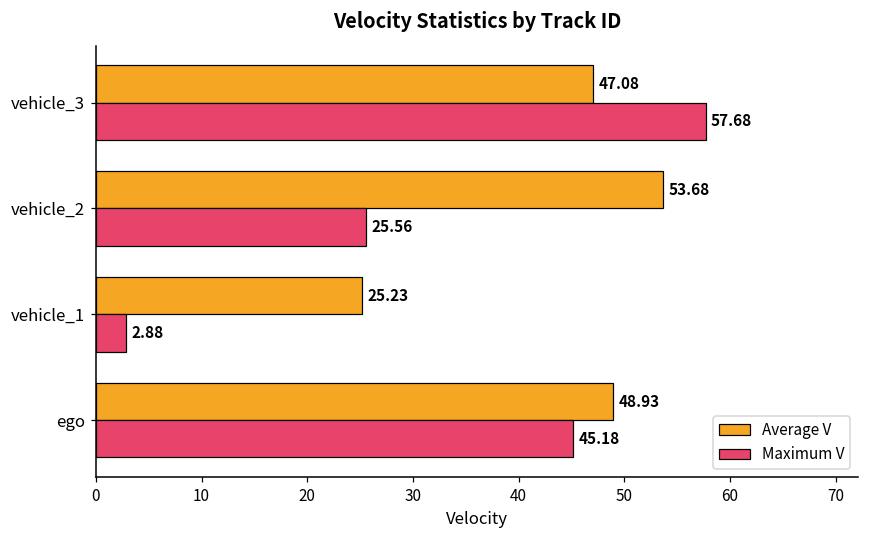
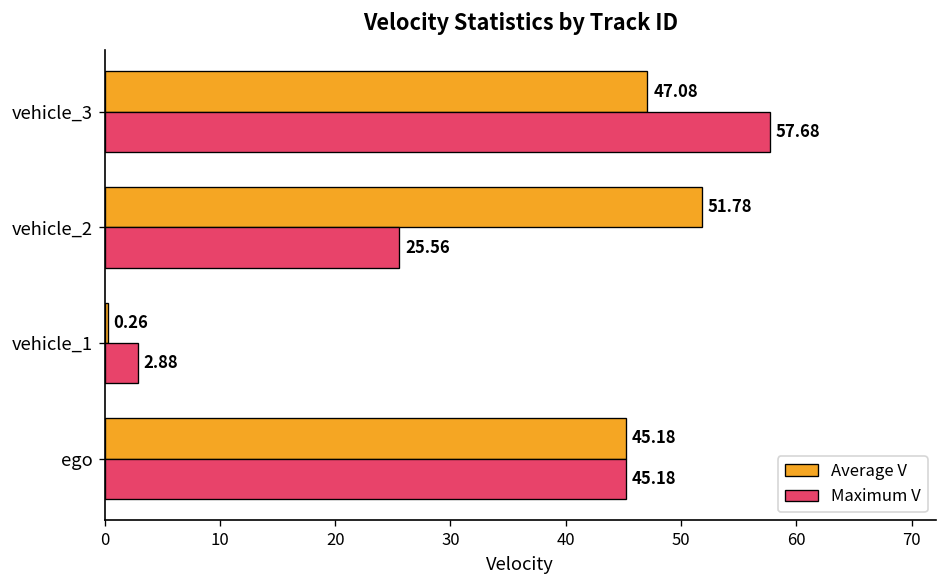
  {
    "Average V": {
      "vehicle_3": 47.08,
-     "vehicle_2": 53.68,
-     "vehicle_1": 25.23,
-     "ego": 48.93
+     "vehicle_2": 51.78,
+     "vehicle_1": 0.26,
+     "ego": 45.18
    },
    "Maximum V": {
      "vehicle_3": 57.68,
      "vehicle_2": 25.56,
      "vehicle_1": 2.88,
      "ego": 45.18
    }
  }
